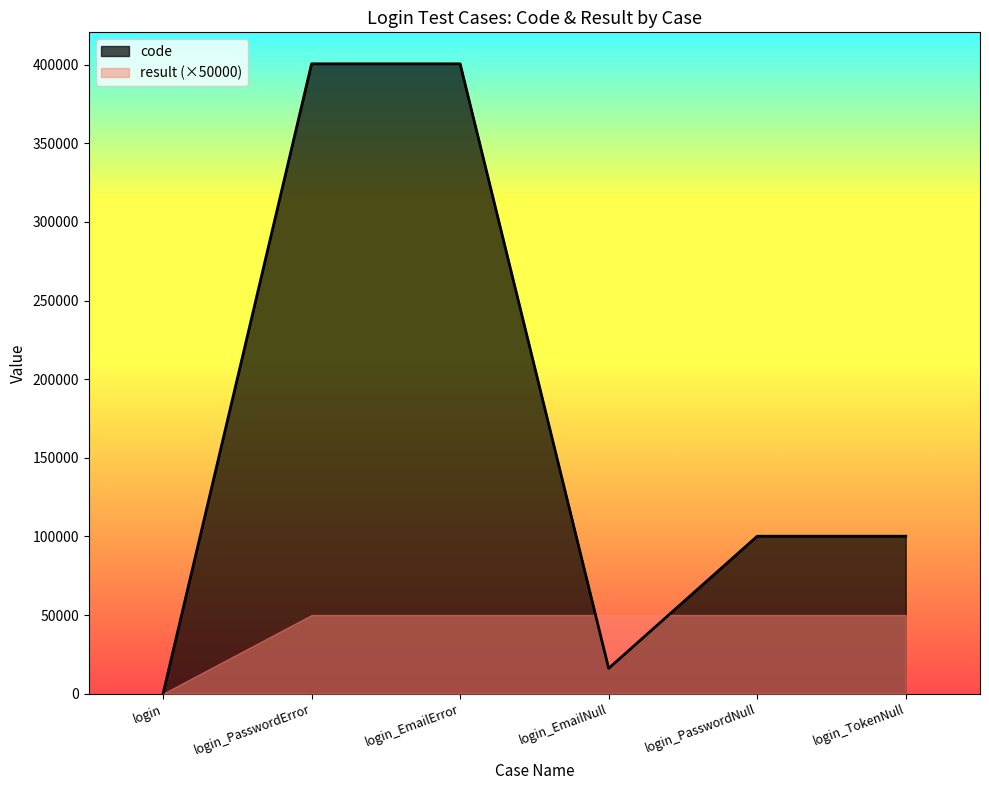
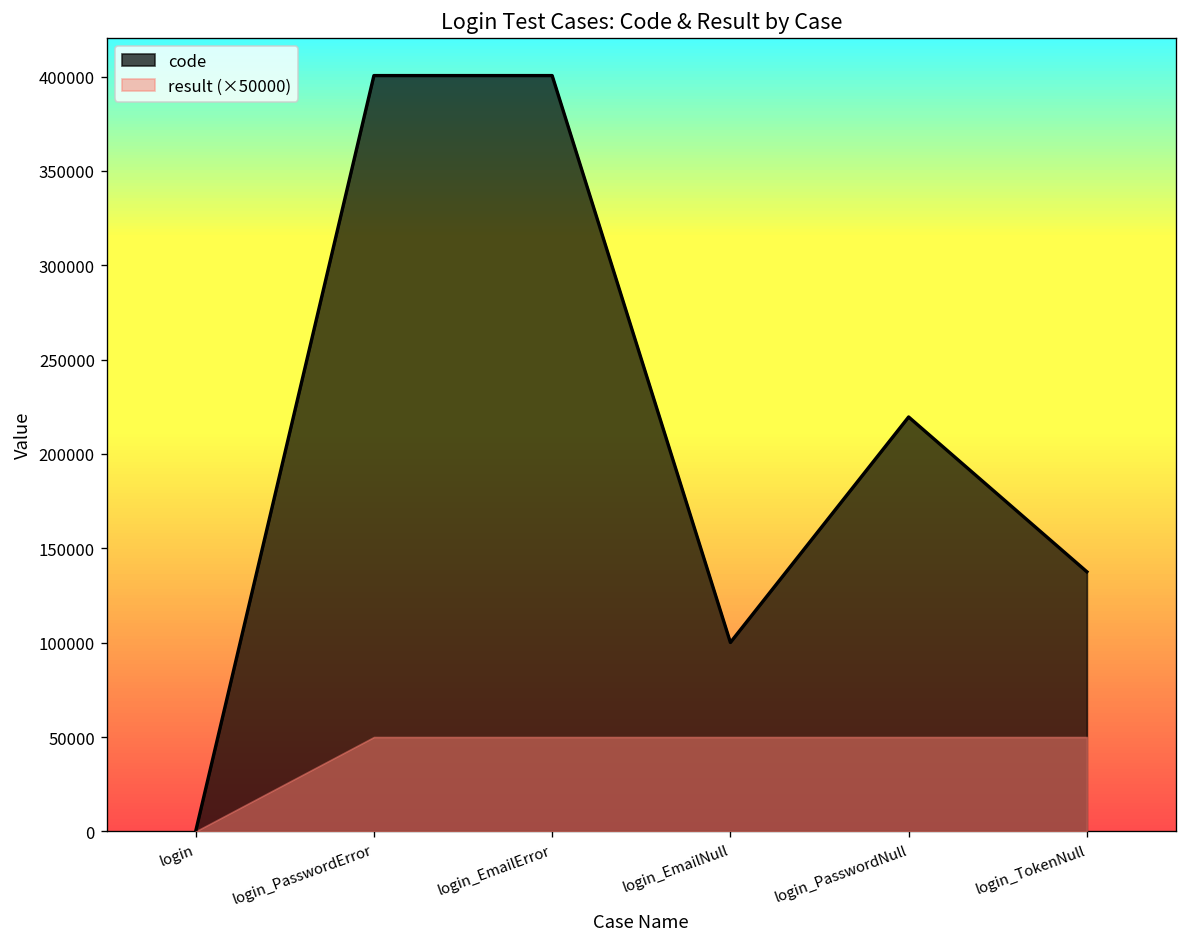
  {
    "code": {
      "login_PasswordError": 401000,
      "login_EmailError": 401000,
-     "login_EmailNull": 16000,
-     "login_PasswordNull": 100000,
-     "login_TokenNull": 100000
+     "login_EmailNull": 100000,
+     "login_PasswordNull": 220000,
+     "login_TokenNull": 138000
    },
    "result (×50000)": {
      "login_PasswordError": 50000,
      "login_EmailError": 50000,
      "login_EmailNull": 50000,
      "login_PasswordNull": 50000,
      "login_TokenNull": 50000
    }
  }
